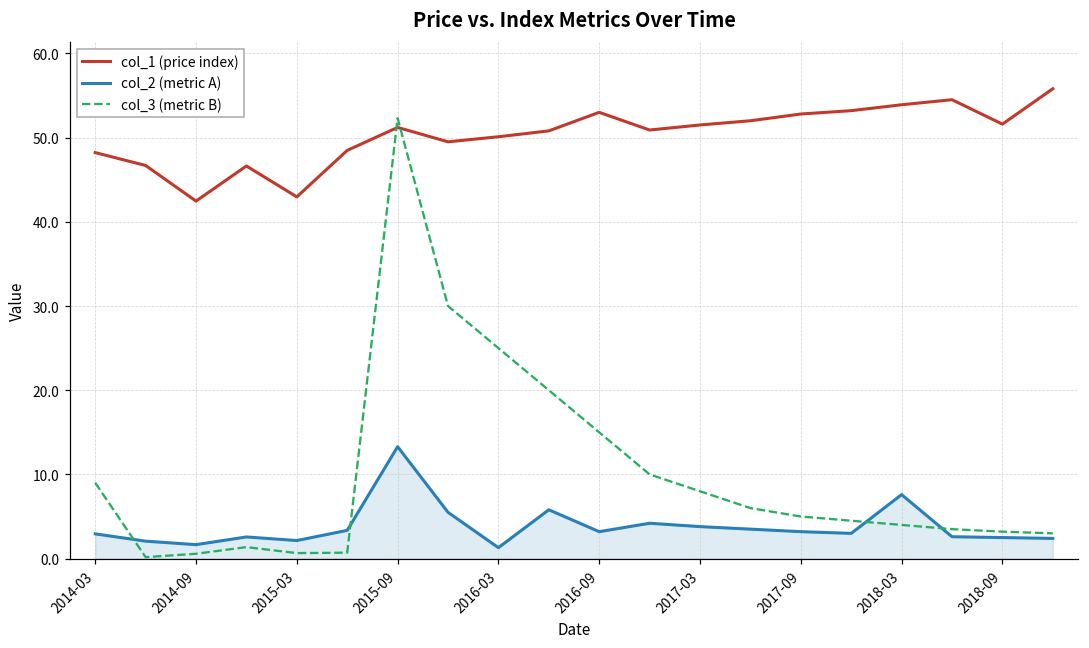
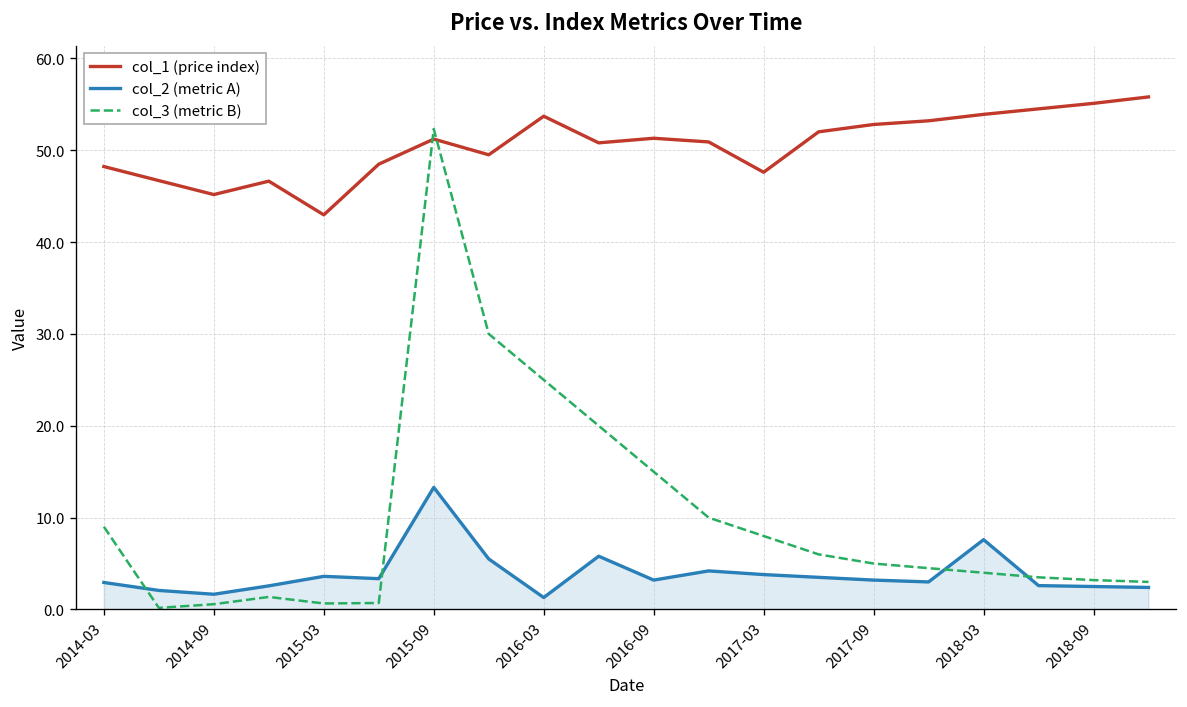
  {
    "col_1 (price index)": {
      "2014-03": 48,
-     "2014-09": 42,
+     "2014-09": 45,
      "2015-03": 43,
      "2015-09": 51,
-     "2016-03": 50,
-     "2016-09": 53,
-     "2017-03": 52,
+     "2016-03": 54,
+     "2016-09": 51,
+     "2017-03": 48,
      "2017-09": 53,
      "2018-03": 54,
-     "2018-09": 52
+     "2018-09": 55
    },
    "col_2 (metric A)": {
      "2014-03": 3,
      "2014-09": 2,
-     "2015-03": 2,
+     "2015-03": 4,
      "2015-09": 13,
      "2016-03": 1,
      "2016-09": 3,
      "2017-03": 4,
      "2017-09": 3,
      "2018-03": 8,
      "2018-09": 3
    },
    "col_3 (metric B)": {
      "2014-03": 9,
      "2014-09": 1,
      "2015-03": 1,
      "2015-09": 52,
      "2016-03": 25,
      "2016-09": 15,
      "2017-03": 8,
      "2017-09": 5,
      "2018-03": 4,
      "2018-09": 3
    }
  }
